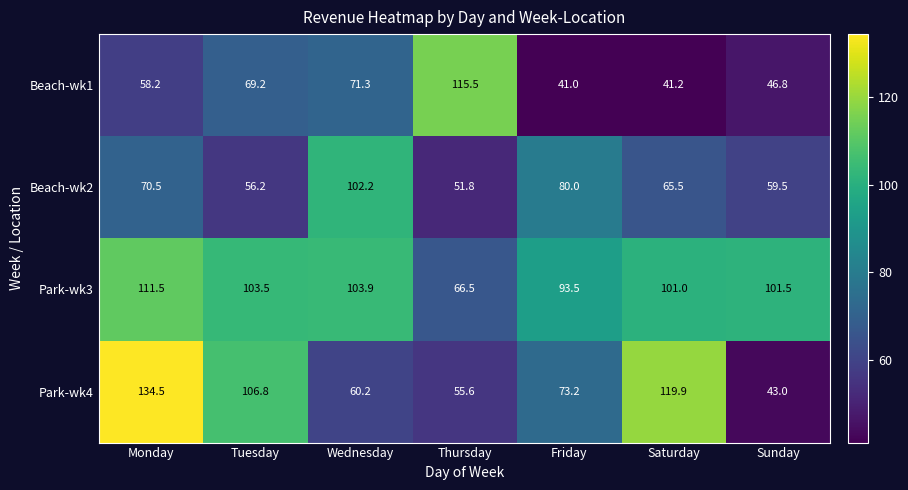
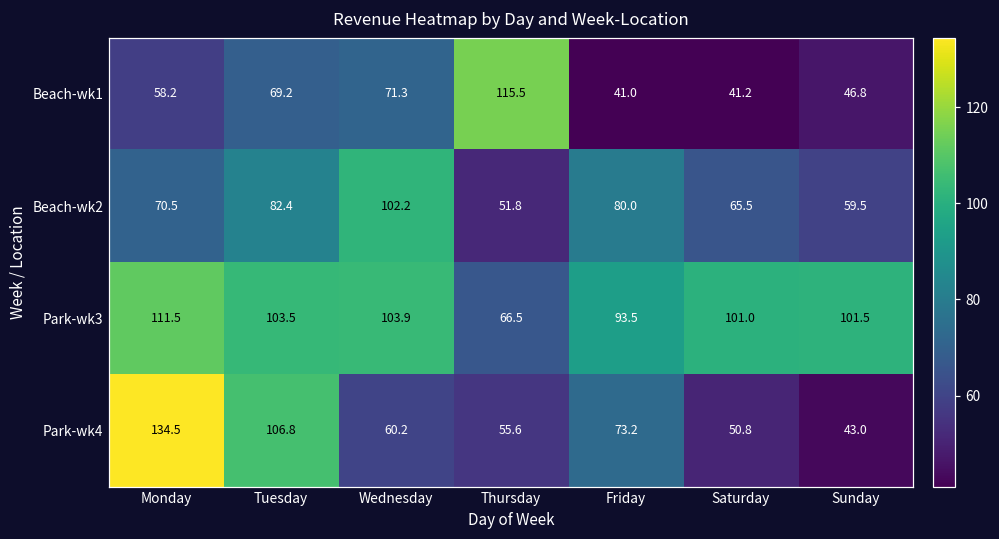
  {
    "Beach-wk1": {
      "Monday": 58.2,
      "Tuesday": 69.2,
      "Wednesday": 71.3,
      "Thursday": 115.5,
      "Friday": 41.0,
      "Saturday": 41.2,
      "Sunday": 46.8
    },
    "Beach-wk2": {
      "Monday": 70.5,
-     "Tuesday": 56.2,
+     "Tuesday": 82.4,
      "Wednesday": 102.2,
      "Thursday": 51.8,
      "Friday": 80.0,
      "Saturday": 65.5,
      "Sunday": 59.5
    },
    "Park-wk3": {
      "Monday": 111.5,
      "Tuesday": 103.5,
      "Wednesday": 103.9,
      "Thursday": 66.5,
      "Friday": 93.5,
      "Saturday": 101.0,
      "Sunday": 101.5
    },
    "Park-wk4": {
      "Monday": 134.5,
      "Tuesday": 106.8,
      "Wednesday": 60.2,
      "Thursday": 55.6,
      "Friday": 73.2,
-     "Saturday": 119.9,
+     "Saturday": 50.8,
      "Sunday": 43.0
    }
  }
